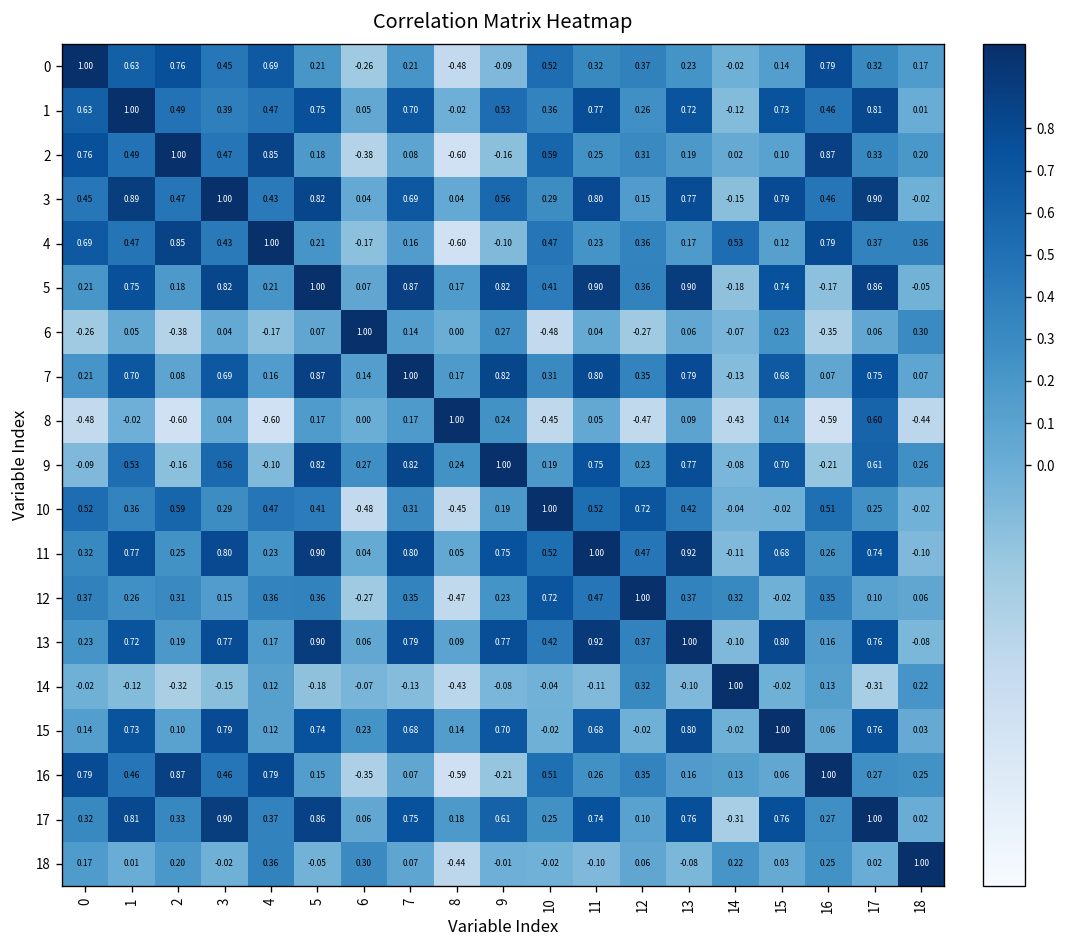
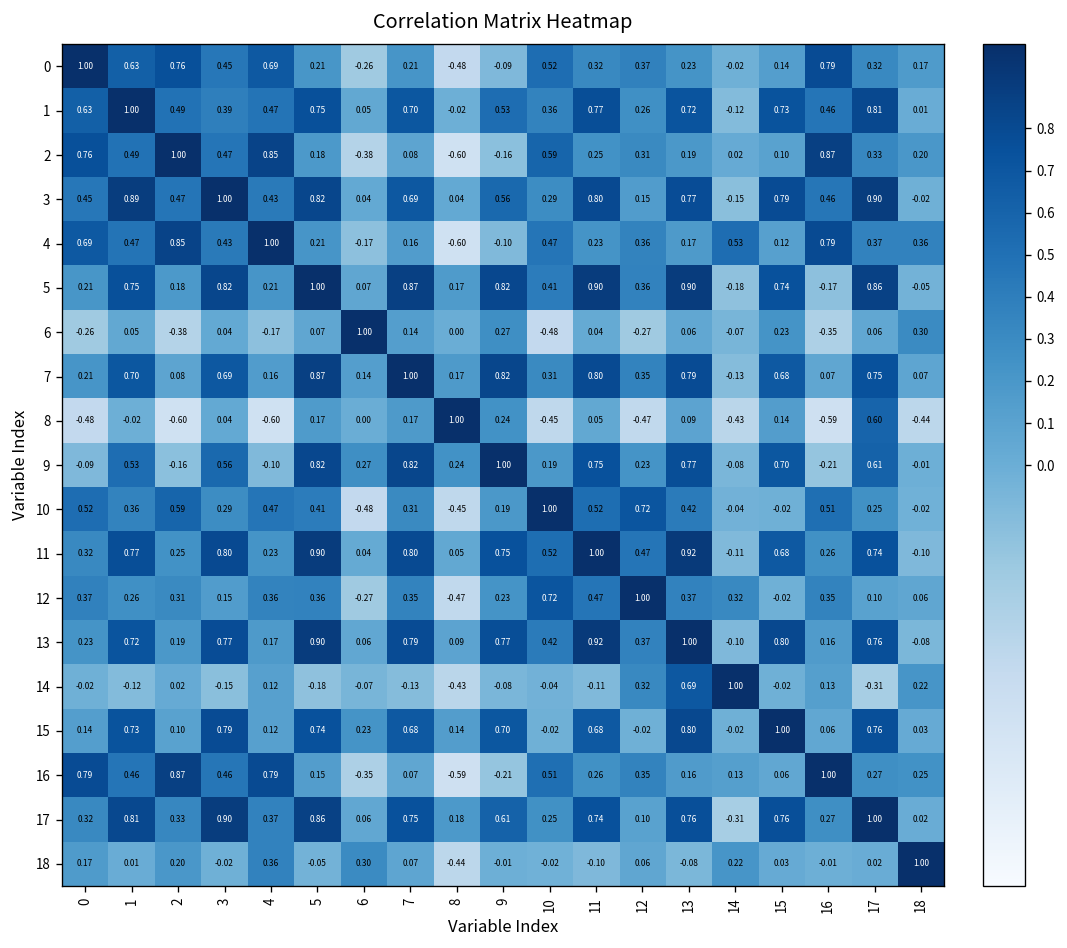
  {
    "9": {
      "0": -0.09,
      "1": 0.53,
      "2": -0.16,
      "3": 0.56,
      "4": -0.10,
      "5": 0.82,
      "6": 0.27,
      "7": 0.82,
      "8": 0.24,
      "9": 1.00,
      "10": 0.19,
      "11": 0.75,
      "12": 0.23,
      "13": 0.77,
      "14": -0.08,
      "15": 0.70,
      "16": -0.21,
      "17": 0.61,
-     "18": 0.26
+     "18": -0.01
    },
    "14": {
      "0": -0.02,
      "1": -0.12,
-     "2": -0.32,
+     "2": 0.02,
      "3": -0.15,
      "4": 0.12,
      "5": -0.18,
      "6": -0.07,
      "7": -0.13,
      "8": -0.43,
      "9": -0.08,
      "10": -0.04,
      "11": -0.11,
      "12": 0.32,
-     "13": -0.10,
+     "13": 0.69,
      "14": 1.00,
      "15": -0.02,
      "16": 0.13,
      "17": -0.31,
      "18": 0.22
    },
    "18": {
      "0": 0.17,
      "1": 0.01,
      "2": 0.20,
      "3": -0.02,
      "4": 0.36,
      "5": -0.05,
      "6": 0.30,
      "7": 0.07,
      "8": -0.44,
      "9": -0.01,
      "10": -0.02,
      "11": -0.10,
      "12": 0.06,
      "13": -0.08,
      "14": 0.22,
      "15": 0.03,
-     "16": 0.25,
+     "16": -0.01,
      "17": 0.02,
      "18": 1.00
    }
  }
